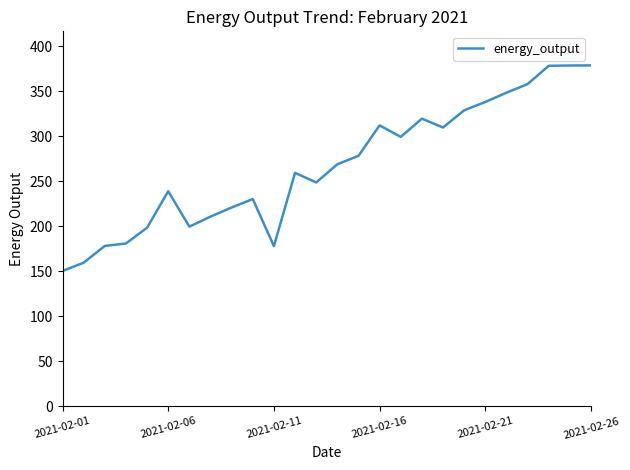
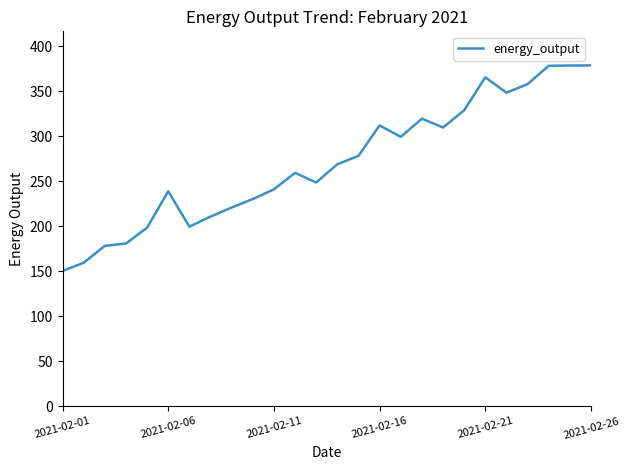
  {
    "2021-02-01": 150,
    "2021-02-06": 240,
-   "2021-02-11": 180,
+   "2021-02-11": 240,
    "2021-02-16": 310,
-   "2021-02-21": 340,
+   "2021-02-21": 370,
    "2021-02-26": 380
  }
